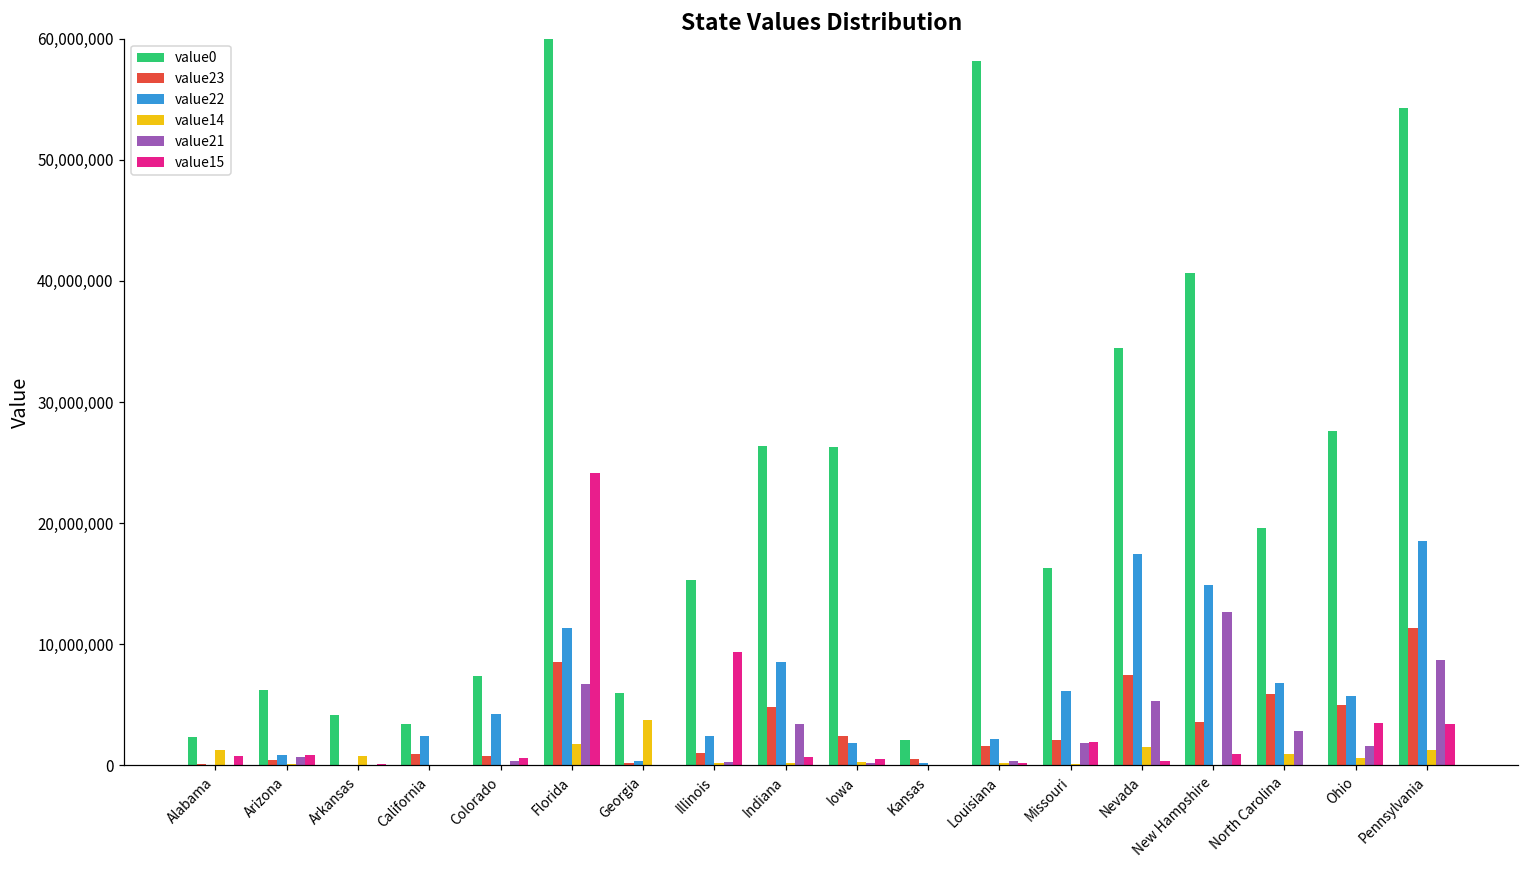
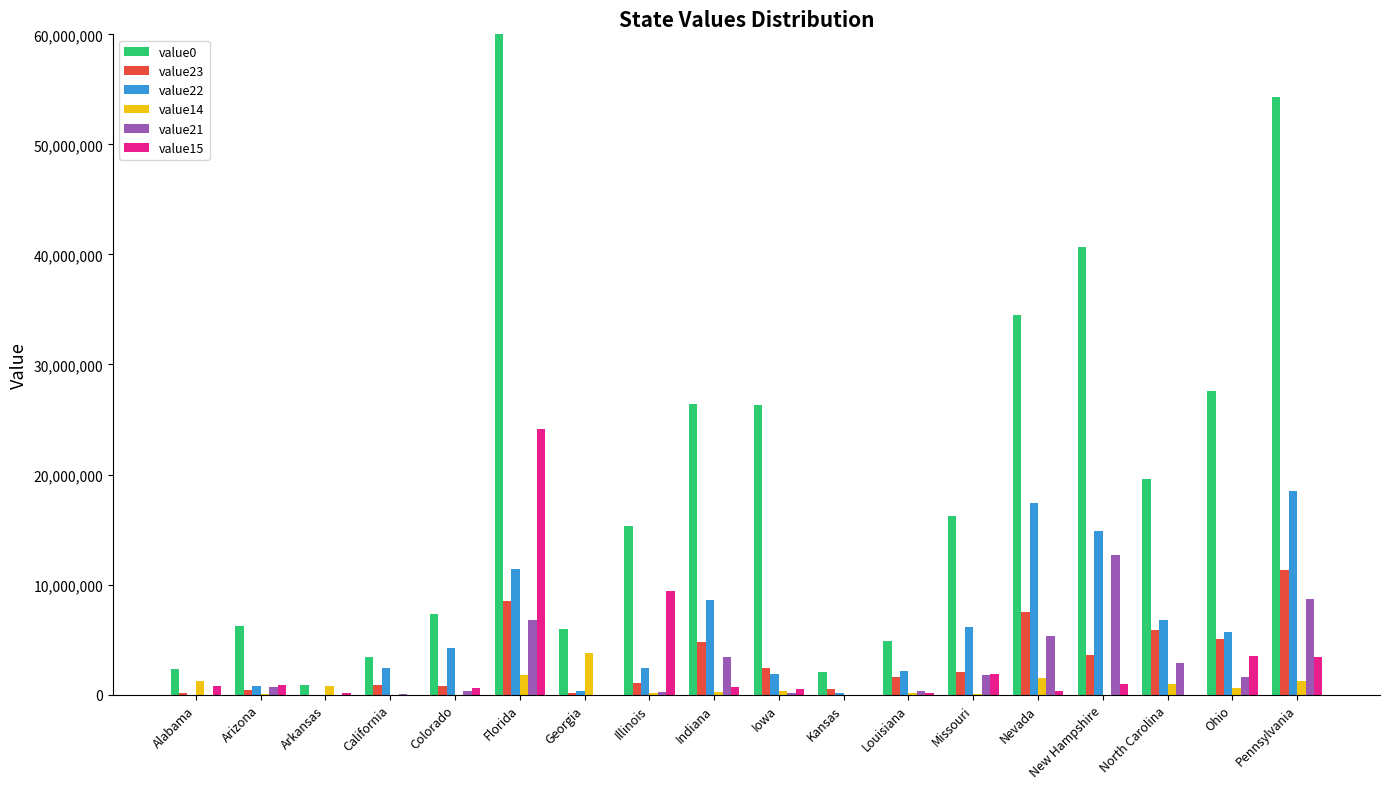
  {
    "value0": {
      "Alabama": "2,300,000",
      "Arizona": "6,200,000",
-     "Arkansas": "4,200,000",
+     "Arkansas": "900,000",
      "California": "3,400,000",
      "Colorado": "7,300,000",
      "Florida": "60,000,000",
      "Georgia": "6,000,000",
      "Illinois": "15,300,000",
      "Indiana": "26,400,000",
      "Iowa": "26,300,000",
      "Kansas": "2,100,000",
-     "Louisiana": "58,100,000",
+     "Louisiana": "4,900,000",
      "Missouri": "16,300,000",
      "Nevada": "34,500,000",
      "New Hampshire": "40,700,000",
      "North Carolina": "19,600,000",
      "Ohio": "27,600,000",
      "Pennsylvania": "54,300,000"
    },
    "value23": {
      "Arizona": "400,000",
      "Arkansas": "0",
      "California": "900,000",
      "Colorado": "800,000",
      "Florida": "8,500,000",
      "Illinois": "1,000,000",
      "Indiana": "4,800,000",
      "Iowa": "2,400,000",
      "Kansas": "500,000",
      "Louisiana": "1,600,000",
      "Missouri": "2,100,000",
      "Nevada": "7,500,000",
      "New Hampshire": "3,600,000",
      "North Carolina": "5,900,000",
      "Ohio": "5,000,000",
      "Pennsylvania": "11,400,000"
    },
    "value22": {
      "Arizona": "800,000",
      "Arkansas": "0",
      "California": "2,400,000",
      "Colorado": "4,300,000",
      "Florida": "11,400,000",
      "Georgia": "300,000",
      "Illinois": "2,400,000",
      "Indiana": "8,600,000",
      "Iowa": "1,900,000",
      "Louisiana": "2,100,000",
      "Missouri": "6,100,000",
      "Nevada": "17,500,000",
      "New Hampshire": "14,800,000",
      "North Carolina": "6,800,000",
      "Ohio": "5,700,000",
      "Pennsylvania": "18,500,000"
    },
    "value14": {
      "Alabama": "1,300,000",
      "Arkansas": "700,000",
      "California": "0",
      "Colorado": "0",
      "Florida": "1,700,000",
      "Georgia": "3,800,000",
      "Iowa": "300,000",
      "Kansas": "0",
      "Nevada": "1,500,000",
      "New Hampshire": "0",
      "North Carolina": "900,000",
      "Ohio": "600,000",
      "Pennsylvania": "1,200,000"
    },
    "value21": {
      "Alabama": "0",
      "Arizona": "600,000",
      "Arkansas": "0",
      "Colorado": "300,000",
      "Florida": "6,700,000",
      "Georgia": "0",
      "Illinois": "200,000",
      "Indiana": "3,400,000",
      "Kansas": "0",
      "Louisiana": "300,000",
      "Missouri": "1,800,000",
      "Nevada": "5,300,000",
      "New Hampshire": "12,700,000",
      "North Carolina": "2,800,000",
      "Ohio": "1,600,000",
      "Pennsylvania": "8,700,000"
    },
    "value15": {
      "Alabama": "800,000",
      "Arizona": "900,000",
      "California": "0",
      "Colorado": "600,000",
      "Florida": "24,100,000",
      "Georgia": "0",
      "Illinois": "9,400,000",
      "Indiana": "700,000",
      "Iowa": "500,000",
      "Kansas": "0",
      "Missouri": "1,900,000",
      "Nevada": "300,000",
      "New Hampshire": "900,000",
      "North Carolina": "0",
      "Ohio": "3,500,000",
      "Pennsylvania": "3,400,000"
    }
  }
